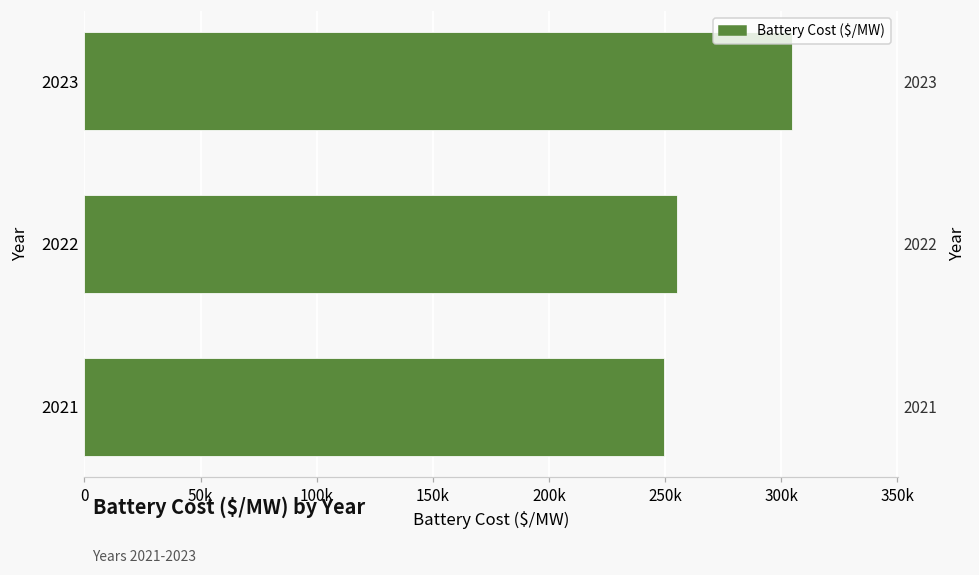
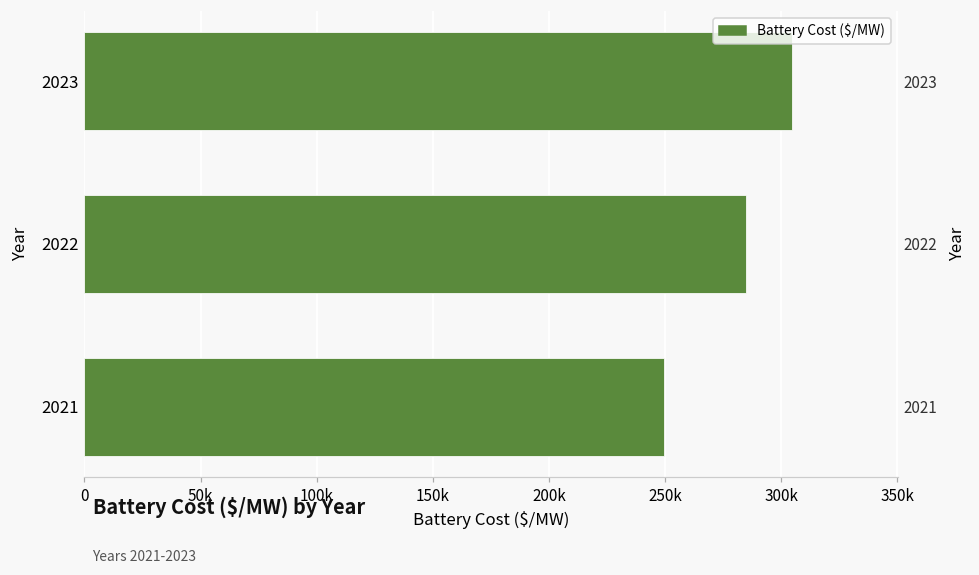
  {
    "2023": 304000,
-   "2022": 255000,
+   "2022": 285000,
    "2021": 249000
  }
